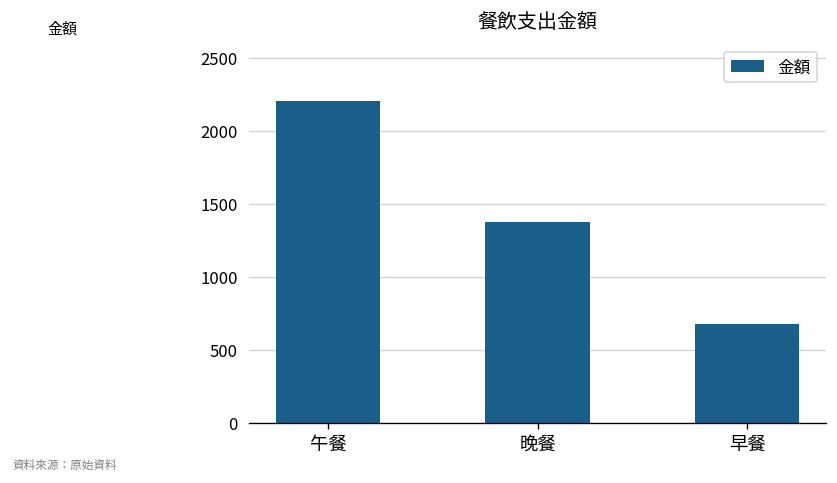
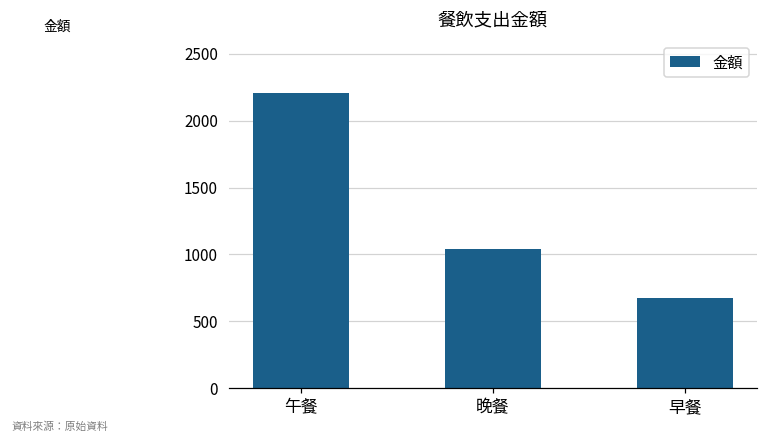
  {
    "午餐": 2210,
-   "晚餐": 1380,
+   "晚餐": 1040,
    "早餐": 680
  }
